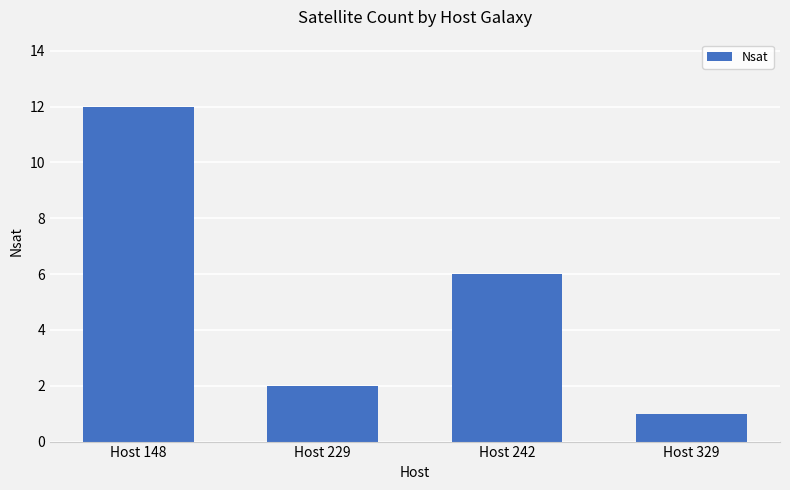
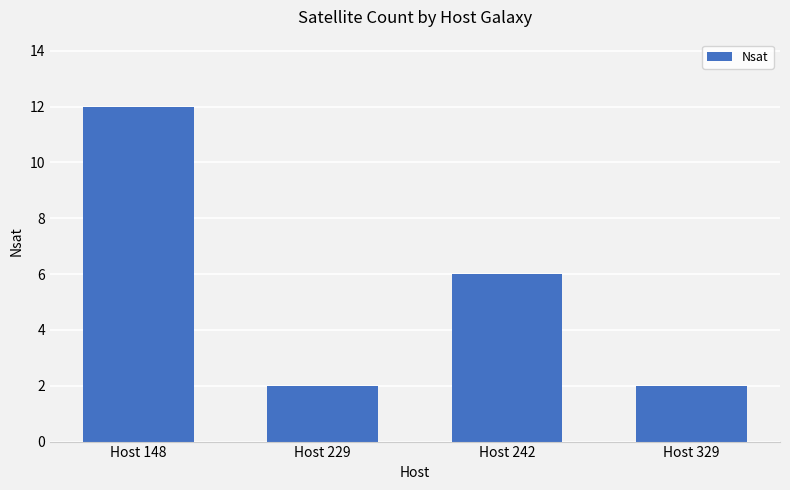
  {
    "Host 148": 12,
    "Host 229": 2,
    "Host 242": 6,
-   "Host 329": 1
+   "Host 329": 2
  }
